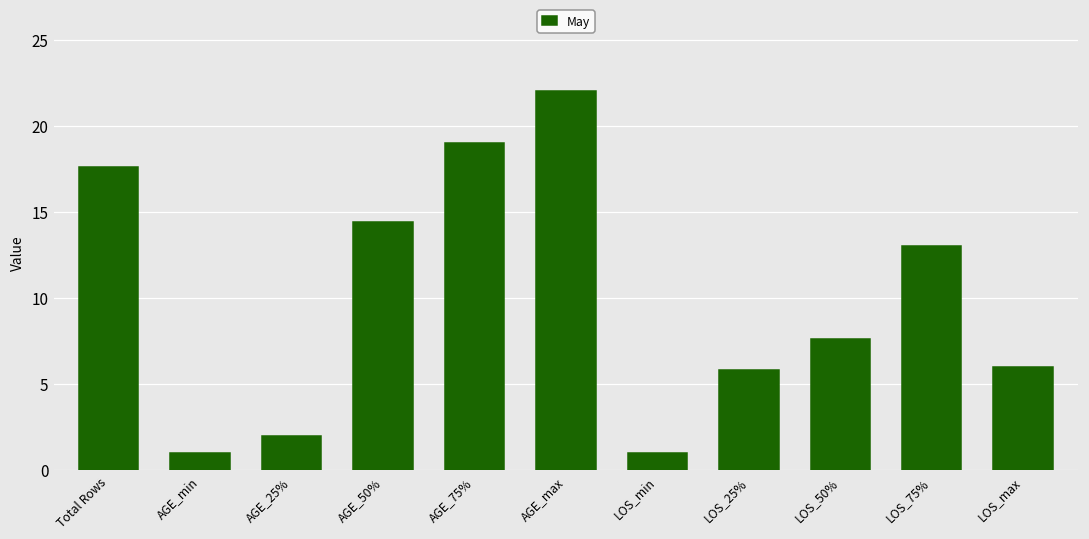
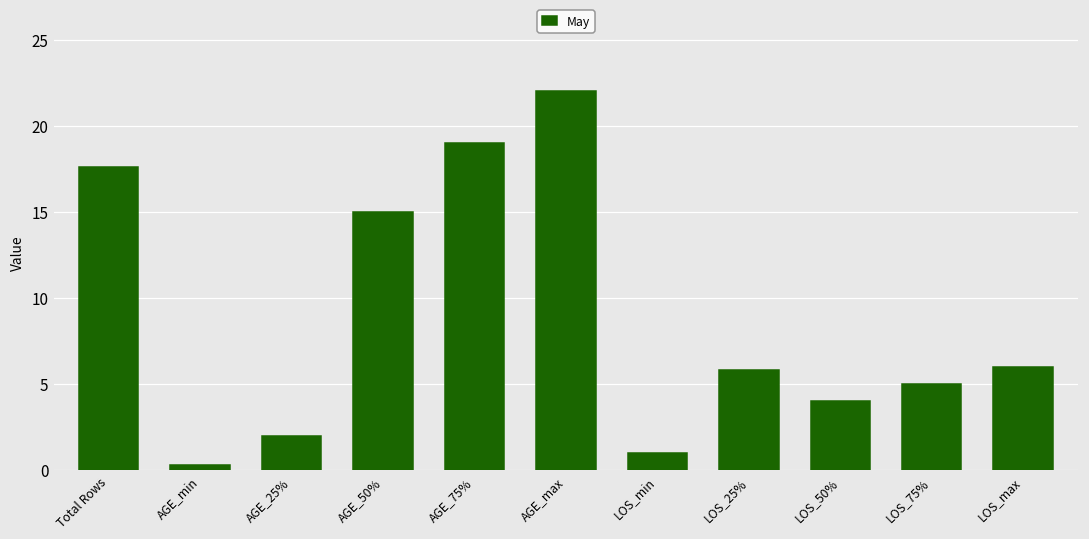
  {
    "Total Rows": 17.6,
-   "AGE_min": 1.0,
+   "AGE_min": 0.3,
    "AGE_25%": 2.0,
-   "AGE_50%": 14.4,
+   "AGE_50%": 15.0,
    "AGE_75%": 19.0,
    "AGE_max": 22.0,
    "LOS_min": 1.0,
    "LOS_25%": 5.8,
-   "LOS_50%": 7.6,
-   "LOS_75%": 13,
+   "LOS_50%": 4.0,
+   "LOS_75%": 5,
    "LOS_max": 6.0
  }
